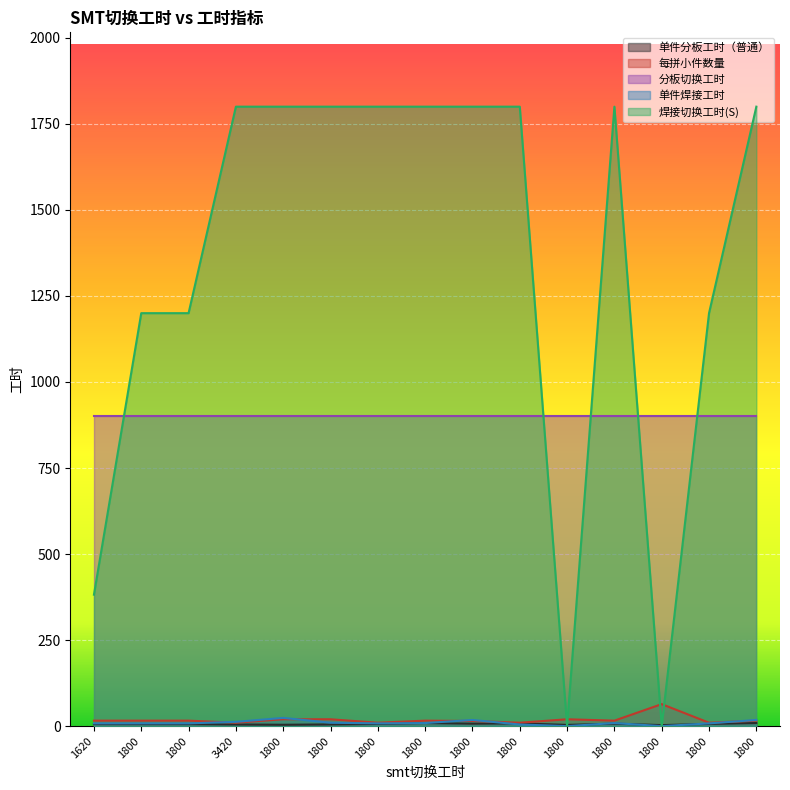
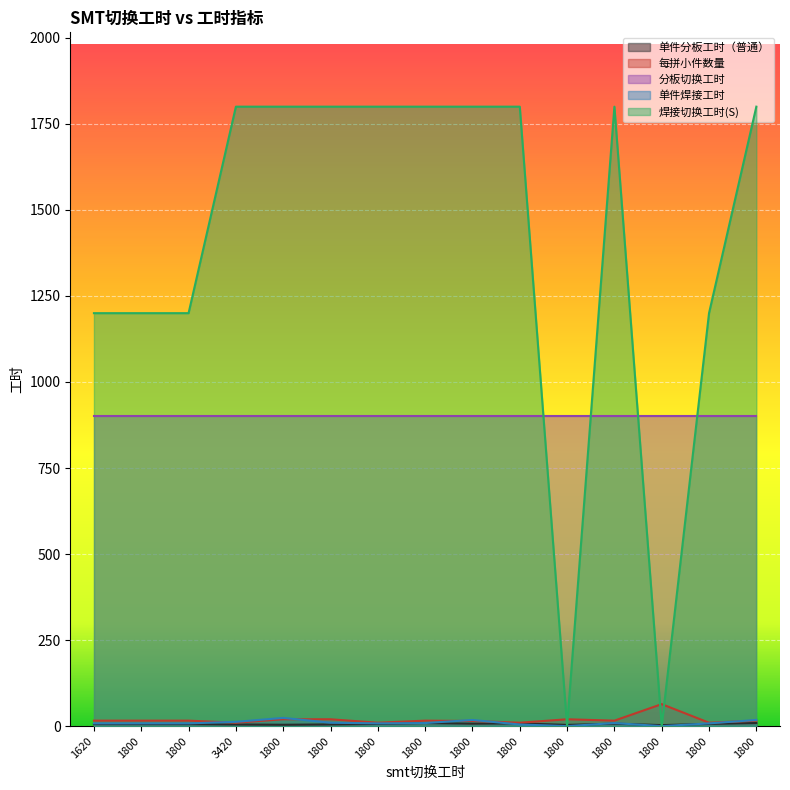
  {
    "每拼小件数量": {
      "1620": 20
    },
    "分板切换工时": {
      "1620": 900,
      "3420": 900
    },
    "焊接切换工时(S)": {
-     "1620": 380,
+     "1620": 1200,
      "3420": 1800
    }
  }
